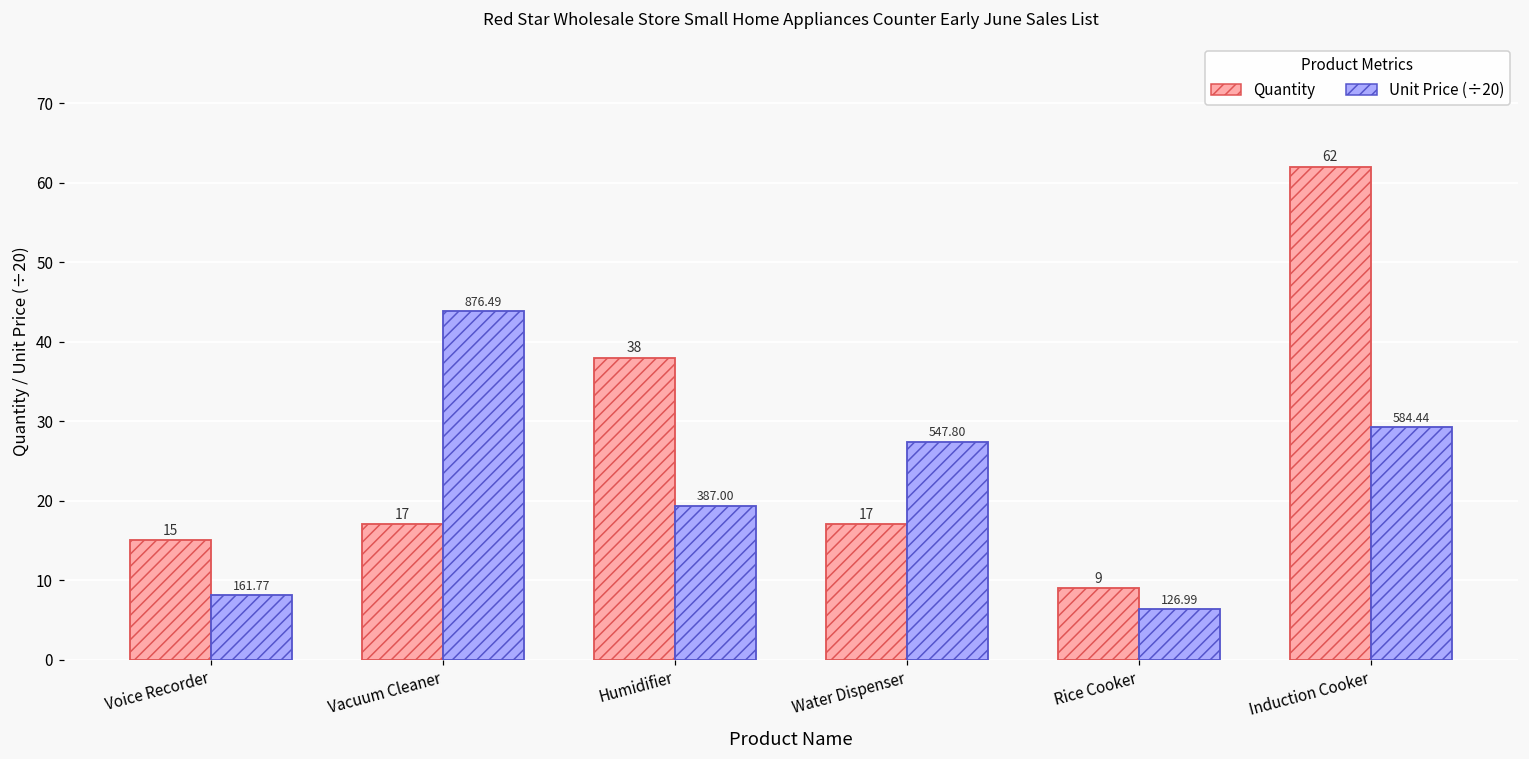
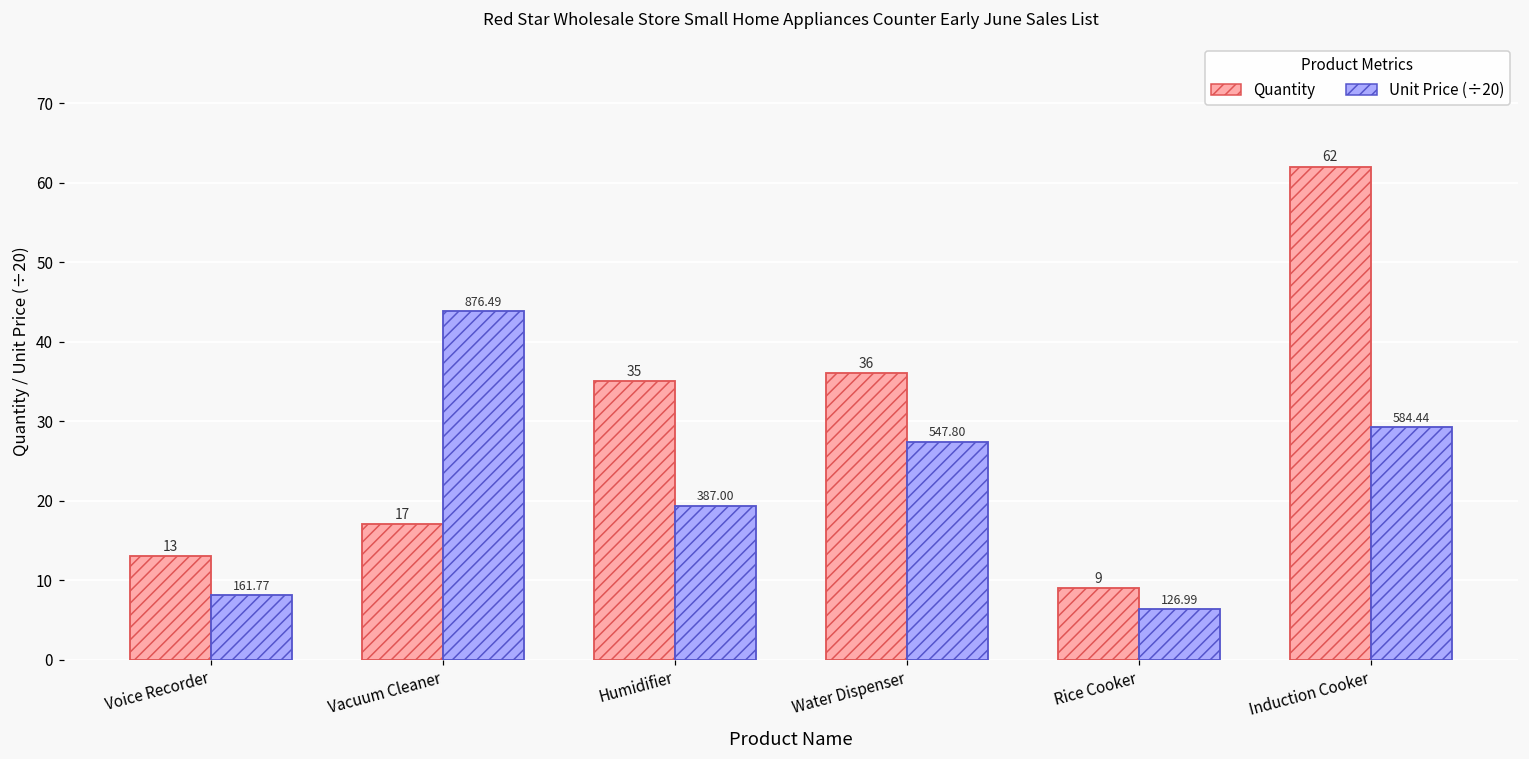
  {
    "Quantity": {
-     "Voice Recorder": 15,
+     "Voice Recorder": 13,
      "Vacuum Cleaner": 17,
-     "Humidifier": 38,
-     "Water Dispenser": 17,
+     "Humidifier": 35,
+     "Water Dispenser": 36,
      "Rice Cooker": 9,
      "Induction Cooker": 62
    }
  }
